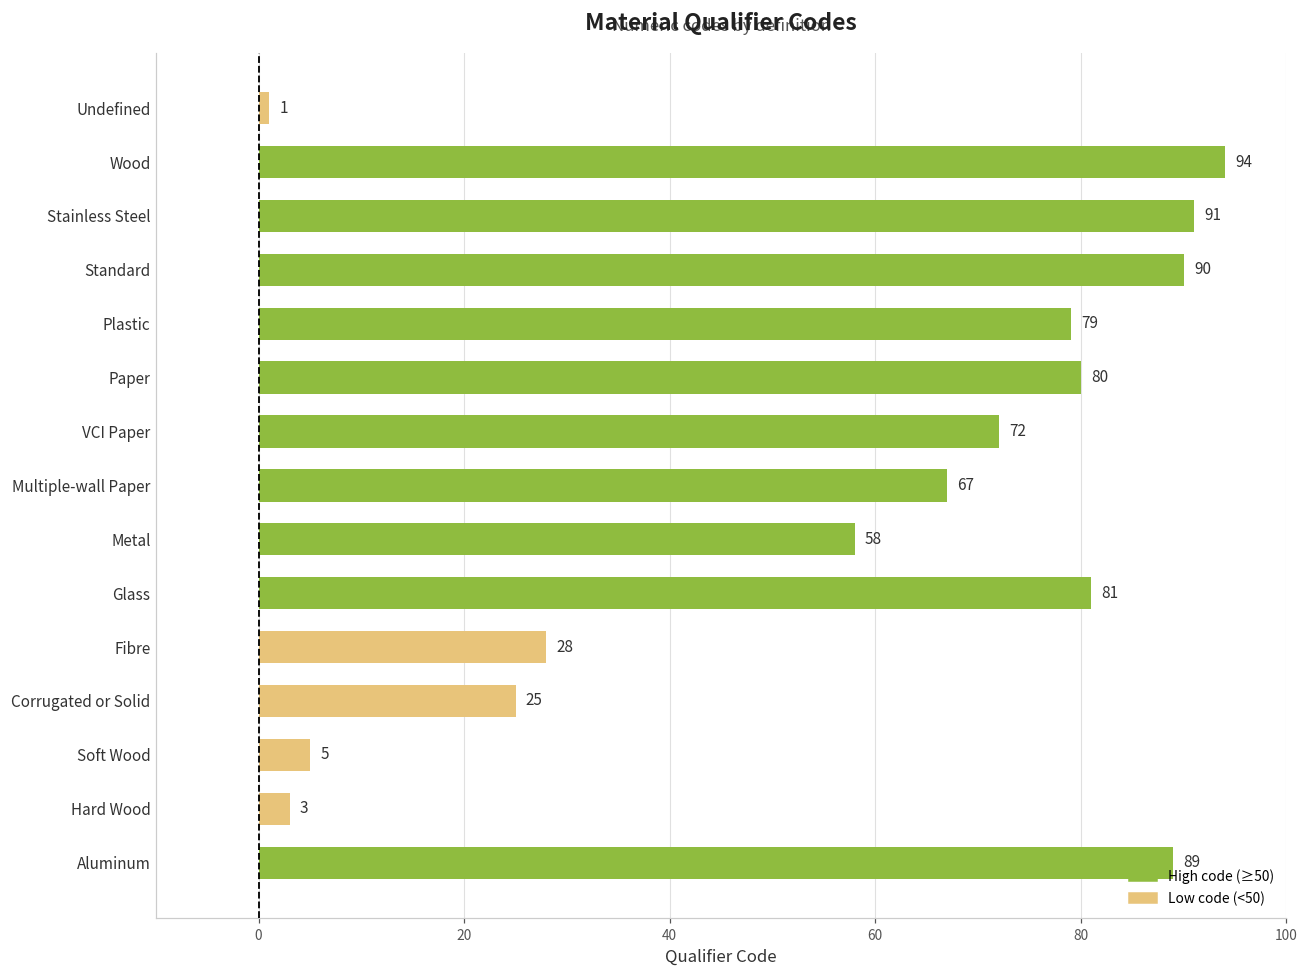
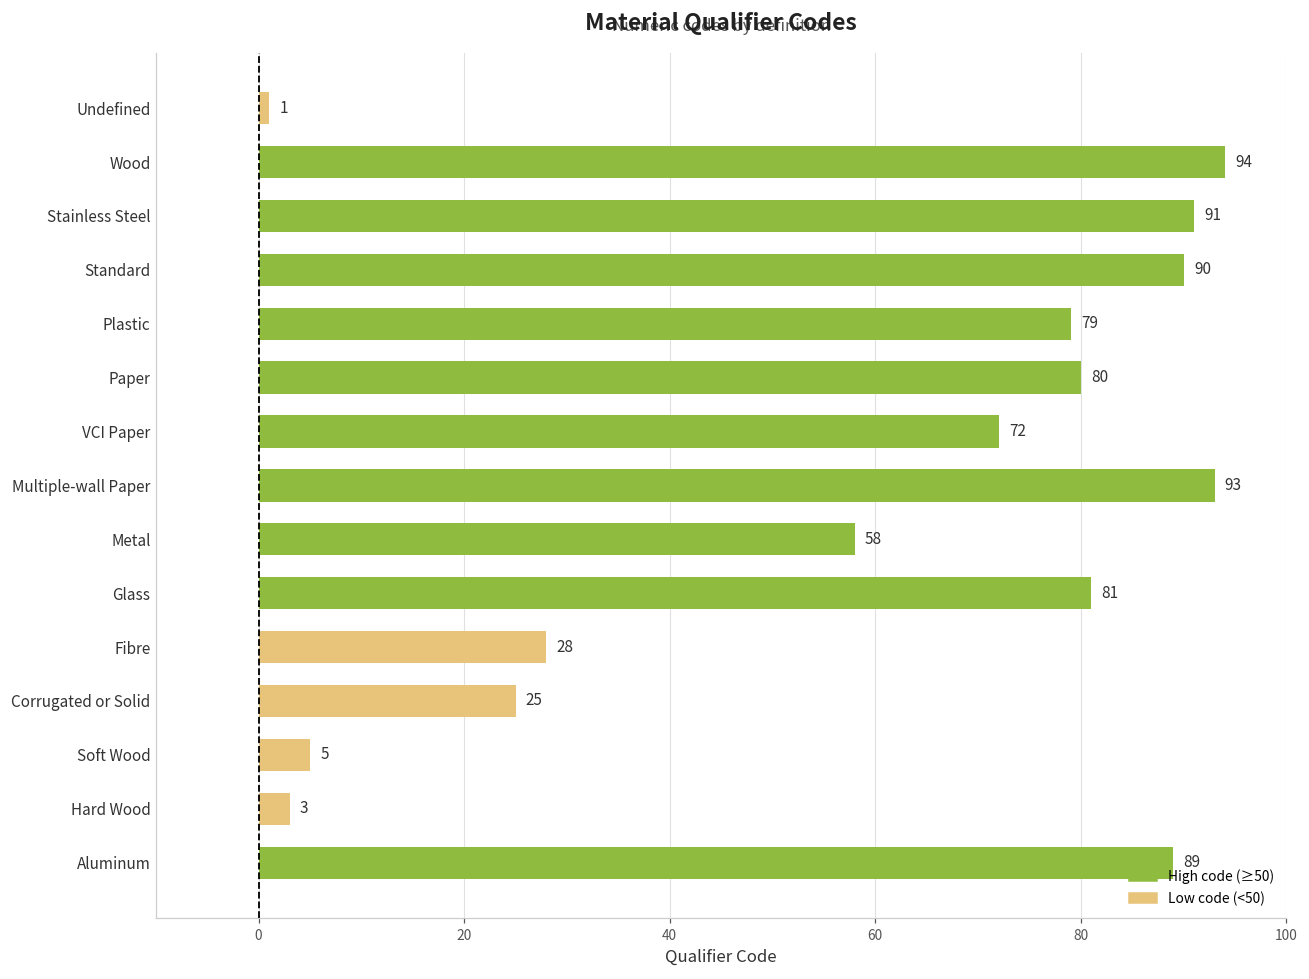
  {
    "Undefined": 1,
    "Wood": 94,
    "Stainless Steel": 91,
    "Standard": 90,
    "Plastic": 79,
    "Paper": 80,
    "VCI Paper": 72,
-   "Multiple-wall Paper": 67,
+   "Multiple-wall Paper": 93,
    "Metal": 58,
    "Glass": 81,
    "Fibre": 28,
    "Corrugated or Solid": 25,
    "Soft Wood": 5,
    "Hard Wood": 3,
    "Aluminum": 89
  }
